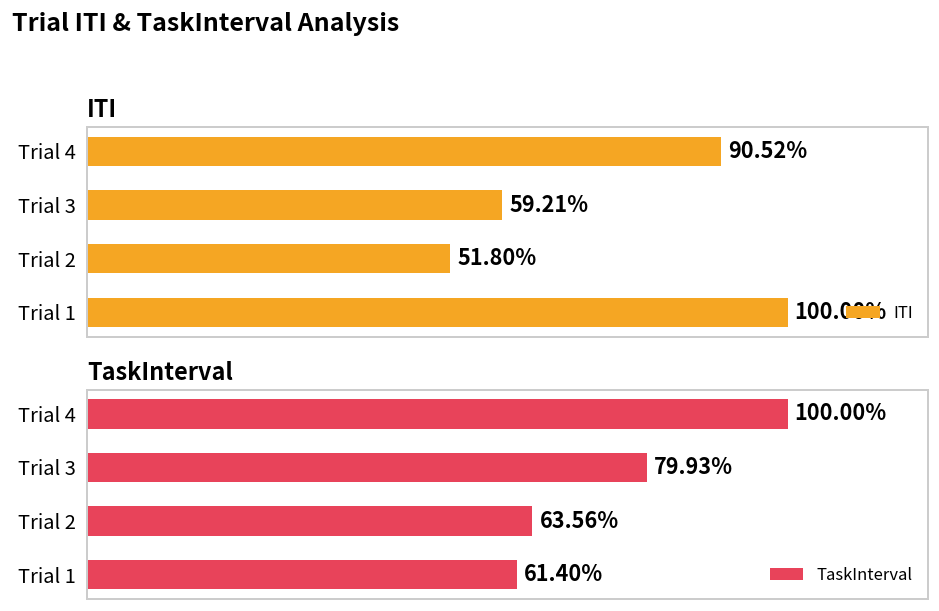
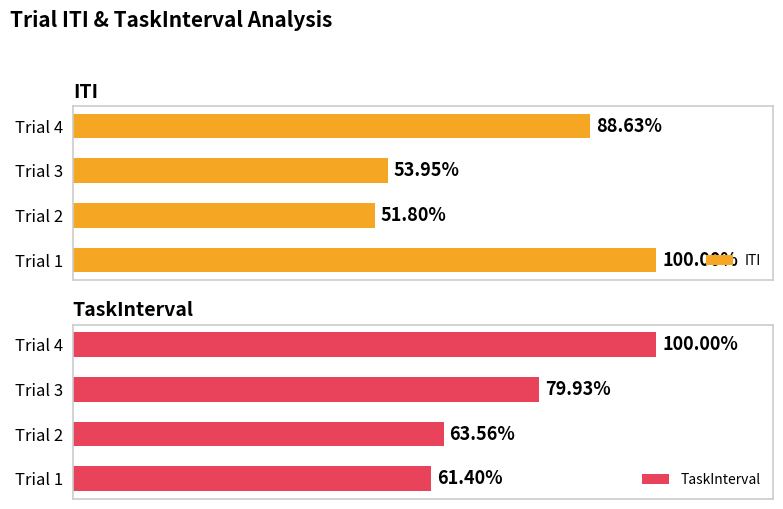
  {
    "ITI": {
-     "Trial 4": "90.52%",
-     "Trial 3": "59.21%",
+     "Trial 4": "88.63%",
+     "Trial 3": "53.95%",
      "Trial 2": "51.80%",
      "Trial 1": "100.00%"
    },
    "TaskInterval": {
      "Trial 4": "100.00%",
      "Trial 3": "79.93%",
      "Trial 2": "63.56%",
      "Trial 1": "61.40%"
    }
  }
